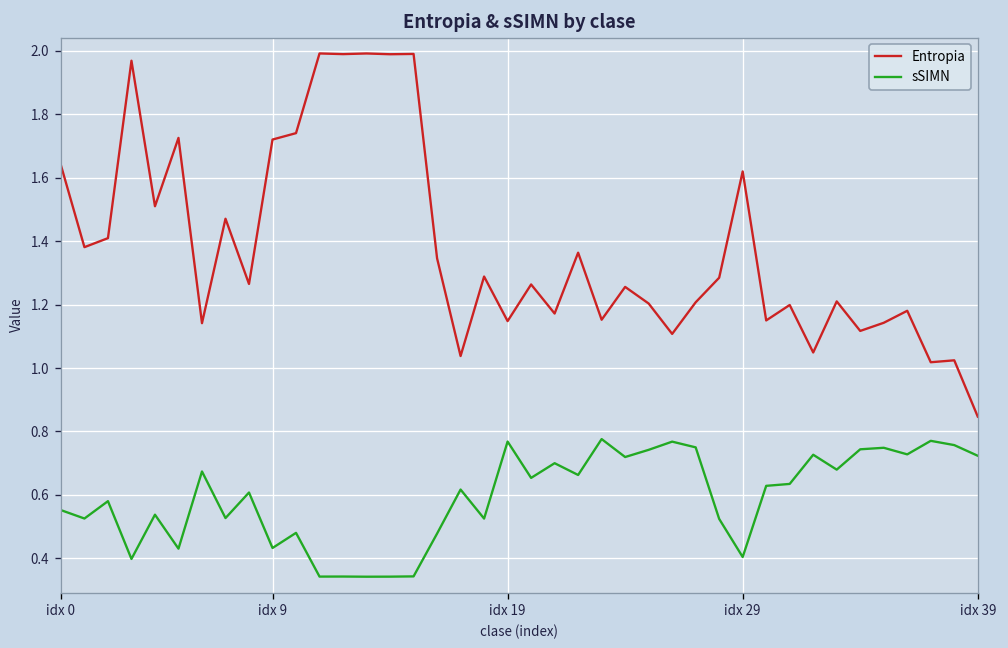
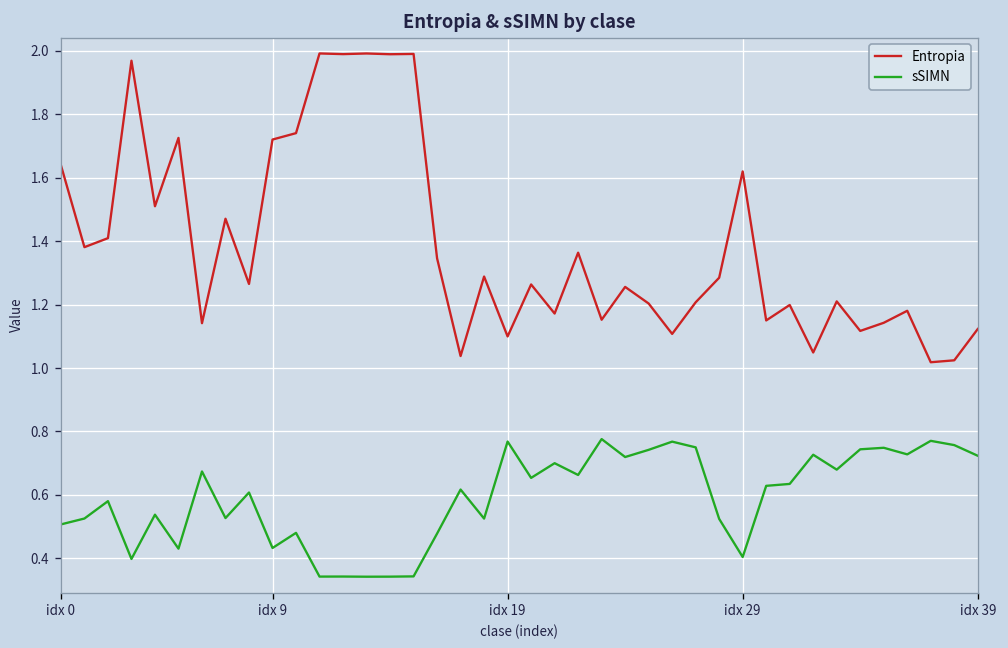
  {
    "Entropia": {
      "idx 0": 1.64,
      "idx 9": 1.72,
-     "idx 19": 1.15,
+     "idx 19": 1.10,
      "idx 29": 1.62,
-     "idx 39": 0.85
+     "idx 39": 1.12
    },
    "sSIMN": {
-     "idx 0": 0.55,
+     "idx 0": 0.51,
      "idx 9": 0.43,
      "idx 19": 0.77,
      "idx 29": 0.40,
      "idx 39": 0.72
    }
  }
